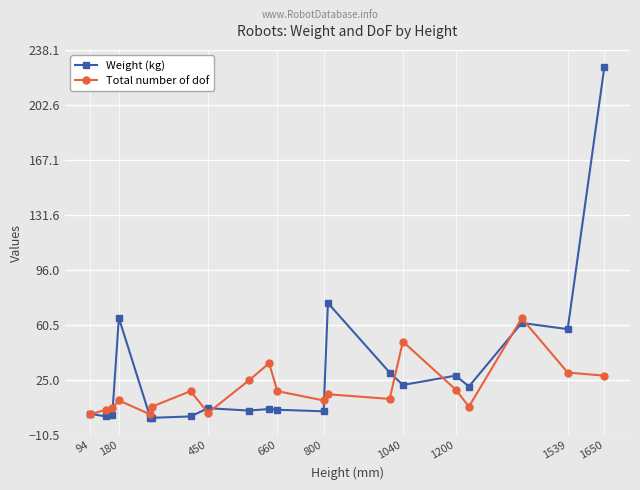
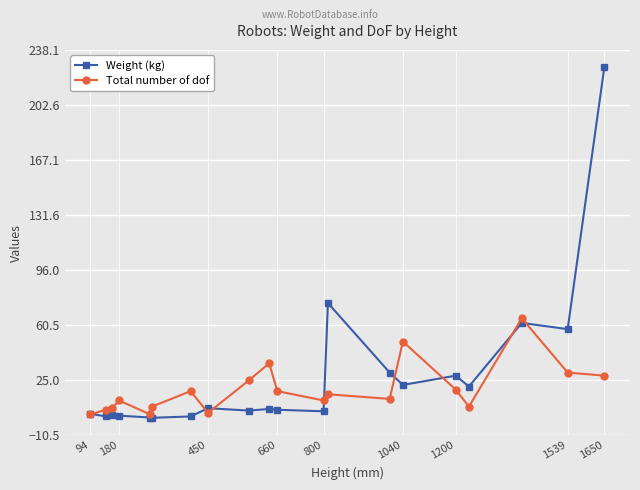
  {
    "Weight (kg)": {
-     "180": 65,
+     "180": 2,
      "450": 7,
      "660": 6,
      "800": 5,
      "1040": 22,
      "1200": 28,
      "1539": 58,
      "1650": 227
    },
    "Total number of dof": {
      "180": 12,
      "450": 4,
      "660": 18,
      "800": 12,
      "1040": 50,
      "1200": 19,
      "1539": 30,
      "1650": 28
    }
  }
